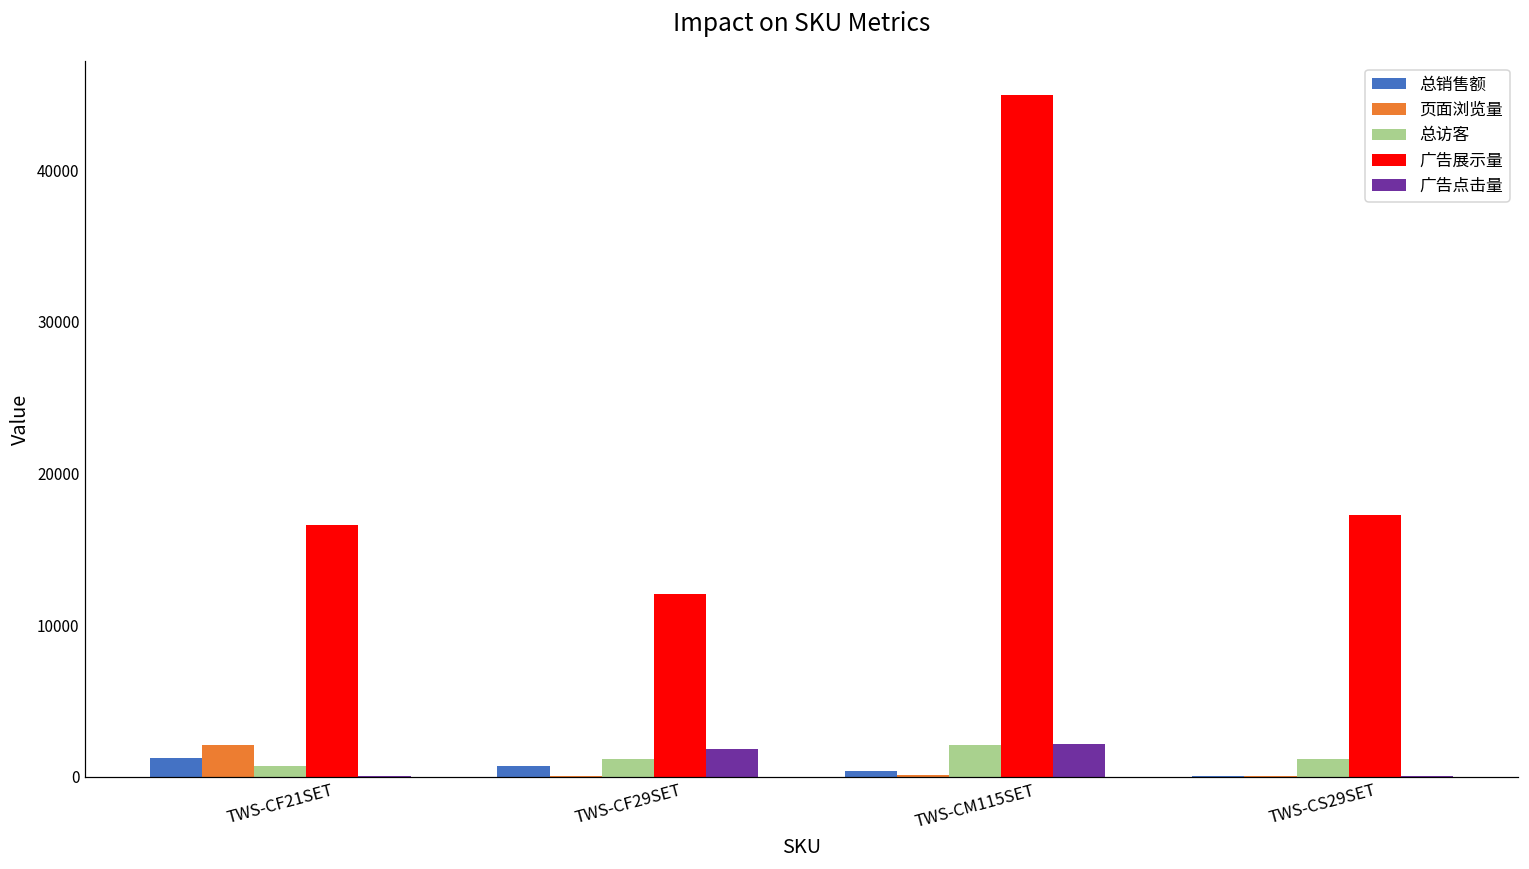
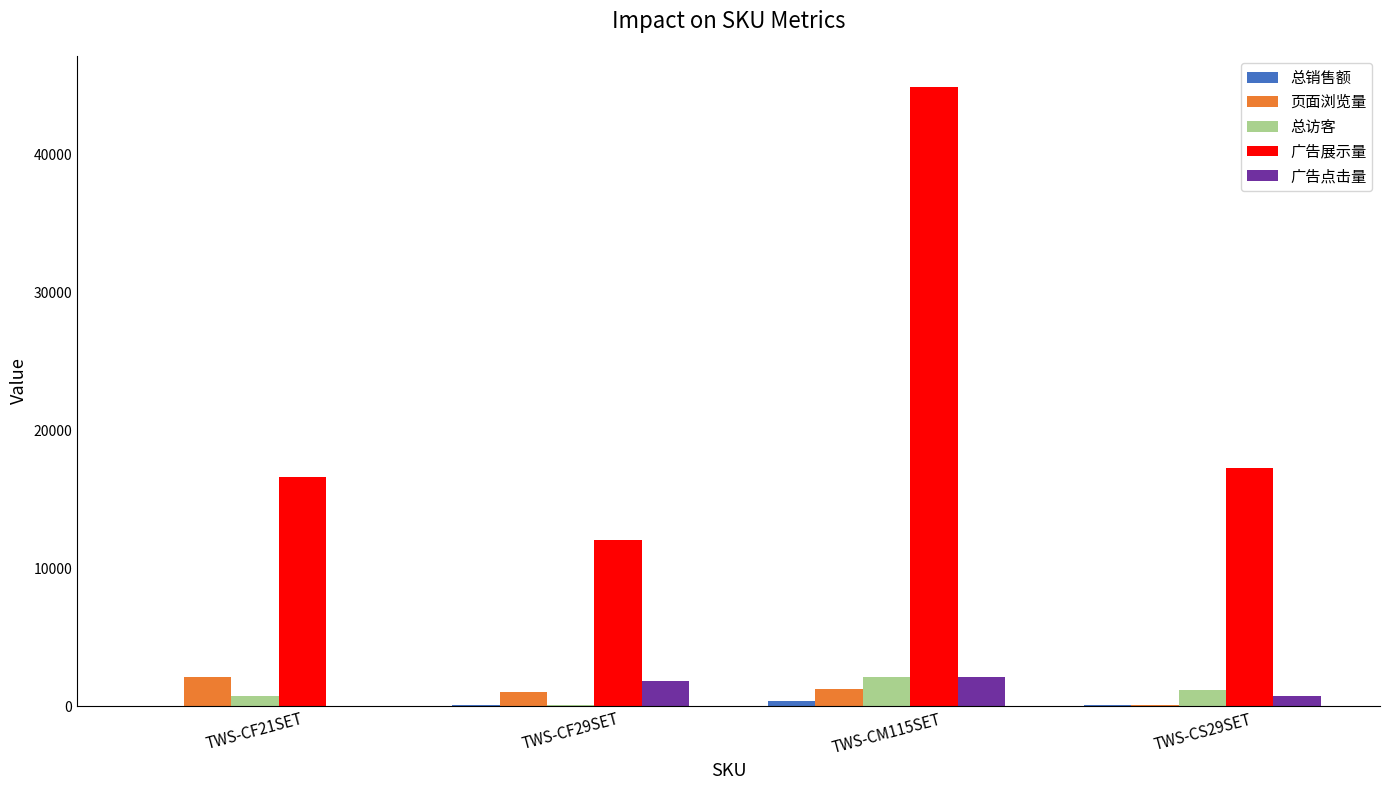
  {
    "总销售额": {
-     "TWS-CF21SET": 1200,
-     "TWS-CF29SET": 700,
+     "TWS-CF21SET": 0,
+     "TWS-CF29SET": 100,
      "TWS-CM115SET": 400
    },
    "页面浏览量": {
      "TWS-CF21SET": 2100,
-     "TWS-CF29SET": 100,
-     "TWS-CM115SET": 100
+     "TWS-CF29SET": 1000,
+     "TWS-CM115SET": 1200
    },
    "总访客": {
      "TWS-CF21SET": 700,
-     "TWS-CF29SET": 1200,
+     "TWS-CF29SET": 100,
      "TWS-CM115SET": 2100,
      "TWS-CS29SET": 1200
    },
    "广告展示量": {
      "TWS-CF21SET": 16600,
      "TWS-CF29SET": 12100,
      "TWS-CM115SET": 44900,
      "TWS-CS29SET": 17300
    },
    "广告点击量": {
      "TWS-CF29SET": 1800,
      "TWS-CM115SET": 2100,
-     "TWS-CS29SET": 0
+     "TWS-CS29SET": 700
    }
  }
